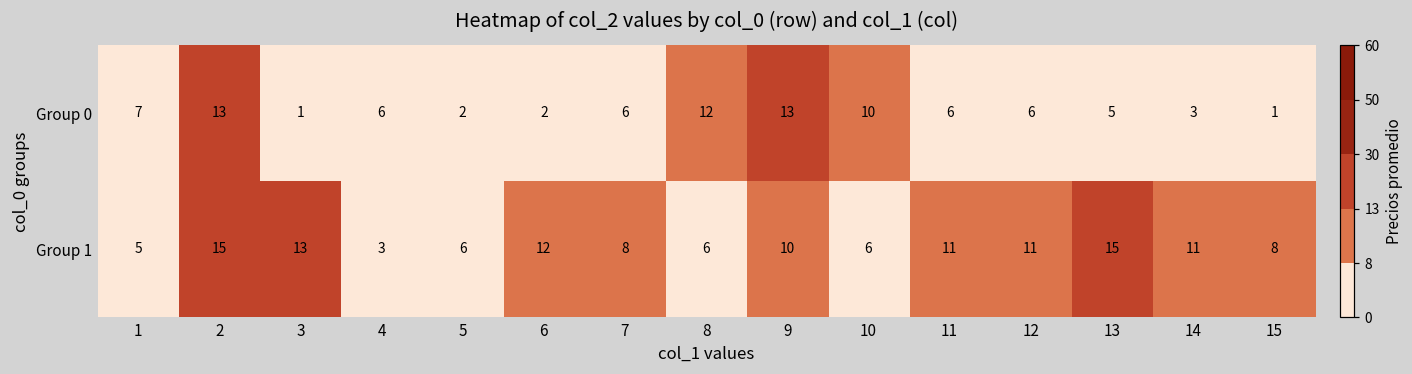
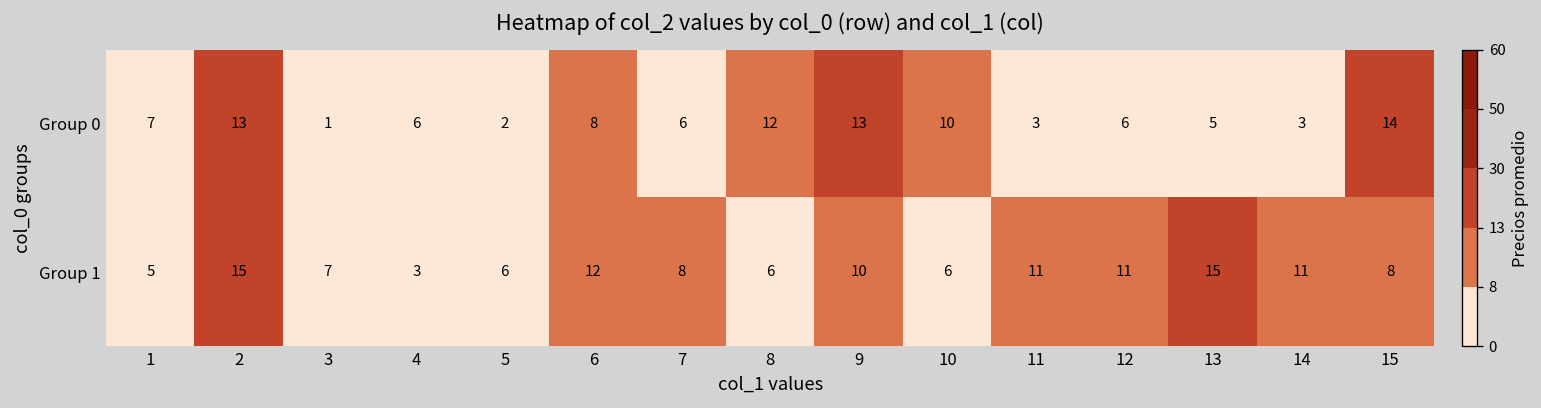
  {
    "Group 0": {
      "1": 7,
      "2": 13,
      "3": 1,
      "4": 6,
      "5": 2,
-     "6": 2,
+     "6": 8,
      "7": 6,
      "8": 12,
      "9": 13,
      "10": 10,
-     "11": 6,
+     "11": 3,
      "12": 6,
      "13": 5,
      "14": 3,
-     "15": 1
+     "15": 14
    },
    "Group 1": {
      "1": 5,
      "2": 15,
-     "3": 13,
+     "3": 7,
      "4": 3,
      "5": 6,
      "6": 12,
      "7": 8,
      "8": 6,
      "9": 10,
      "10": 6,
      "11": 11,
      "12": 11,
      "13": 15,
      "14": 11,
      "15": 8
    }
  }
